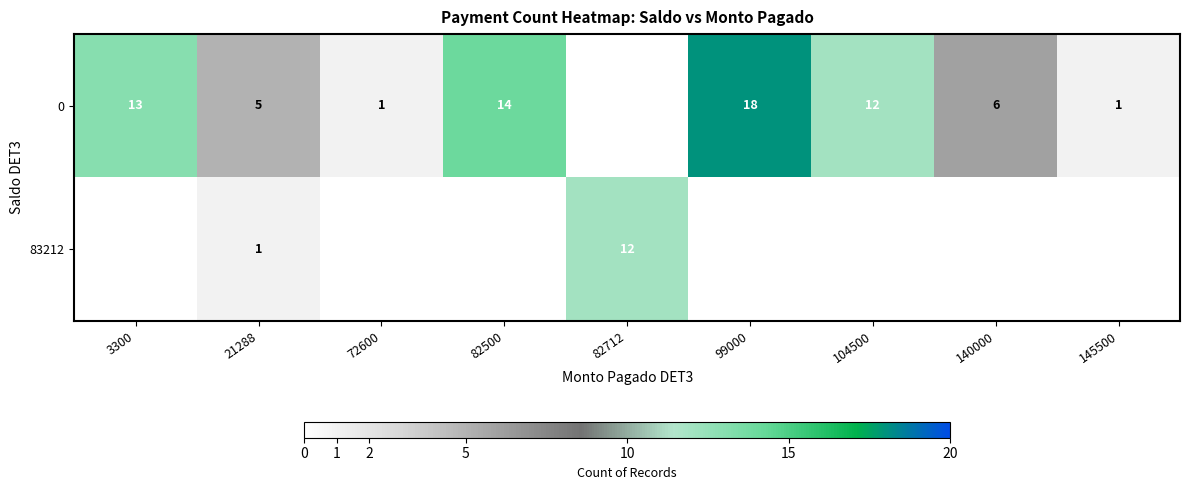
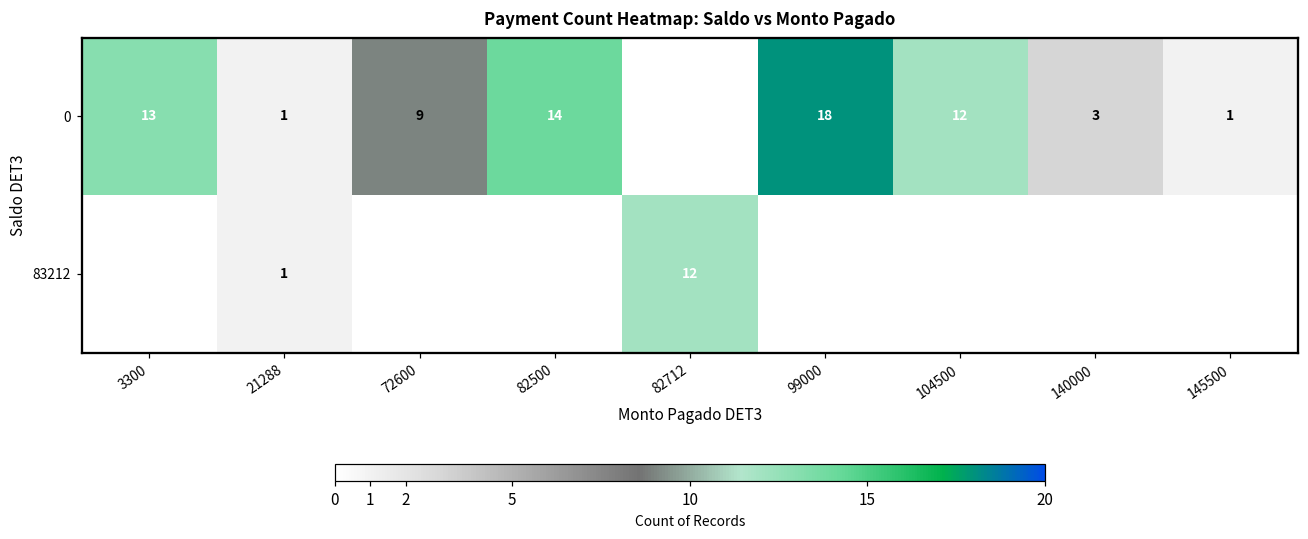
  {
    "0": {
      "3300": 13,
-     "21288": 5,
-     "72600": 1,
+     "21288": 1,
+     "72600": 9,
      "82500": 14,
      "99000": 18,
      "104500": 12,
-     "140000": 6,
+     "140000": 3,
      "145500": 1
    },
    "83212": {
      "21288": 1,
      "82712": 12
    }
  }
